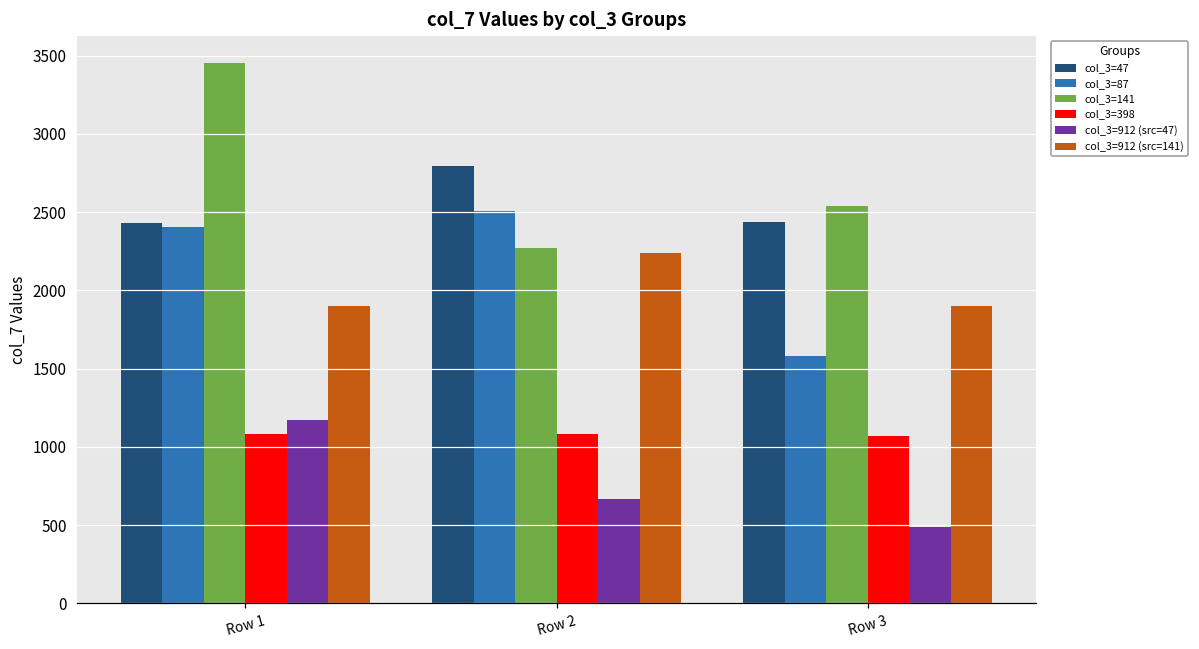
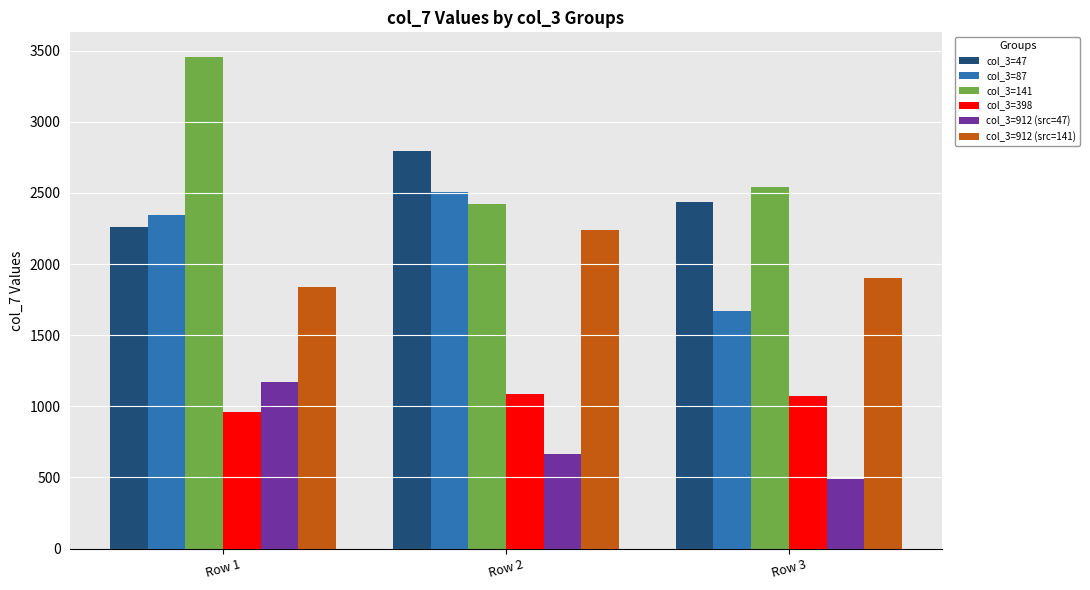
  {
    "col_3=47": {
-     "Row 1": 2430,
+     "Row 1": 2260,
      "Row 2": 2800,
      "Row 3": 2440
    },
    "col_3=87": {
-     "Row 1": 2400,
+     "Row 1": 2340,
      "Row 2": 2510,
-     "Row 3": 1580
+     "Row 3": 1670
    },
    "col_3=141": {
      "Row 1": 3460,
-     "Row 2": 2270,
+     "Row 2": 2420,
      "Row 3": 2540
    },
    "col_3=398": {
-     "Row 1": 1090,
+     "Row 1": 960,
      "Row 2": 1090,
      "Row 3": 1070
    },
    "col_3=912 (src=47)": {
      "Row 1": 1170,
      "Row 2": 670,
      "Row 3": 490
    },
    "col_3=912 (src=141)": {
-     "Row 1": 1900,
+     "Row 1": 1840,
      "Row 2": 2240,
      "Row 3": 1900
    }
  }
